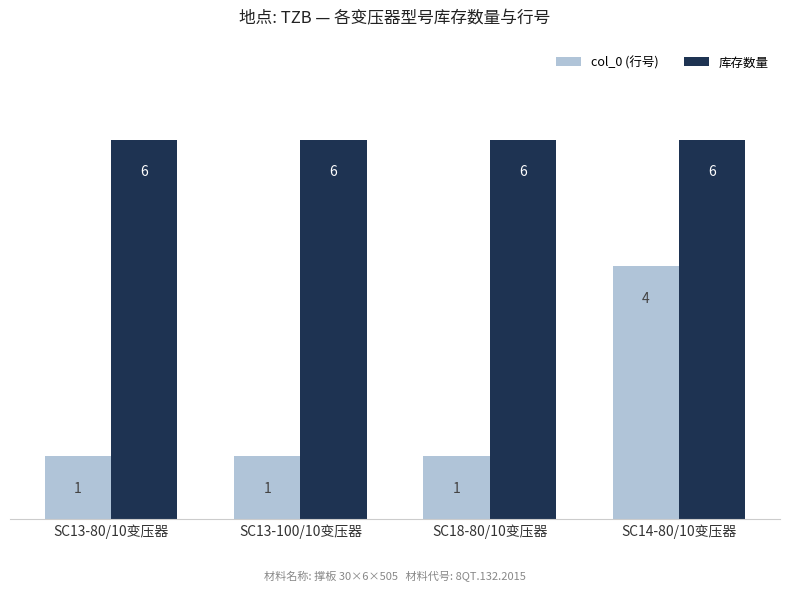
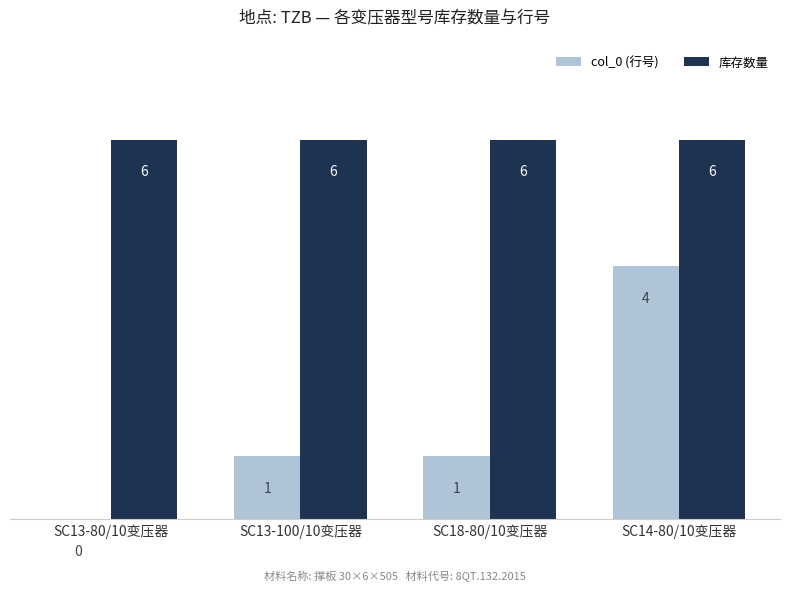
  {
    "col_0 (行号)": {
-     "SC13-80/10变压器": 1,
+     "SC13-80/10变压器": 0,
      "SC13-100/10变压器": 1,
      "SC18-80/10变压器": 1,
      "SC14-80/10变压器": 4
    },
    "库存数量": {
      "SC13-80/10变压器": 6,
      "SC13-100/10变压器": 6,
      "SC18-80/10变压器": 6,
      "SC14-80/10变压器": 6
    }
  }
